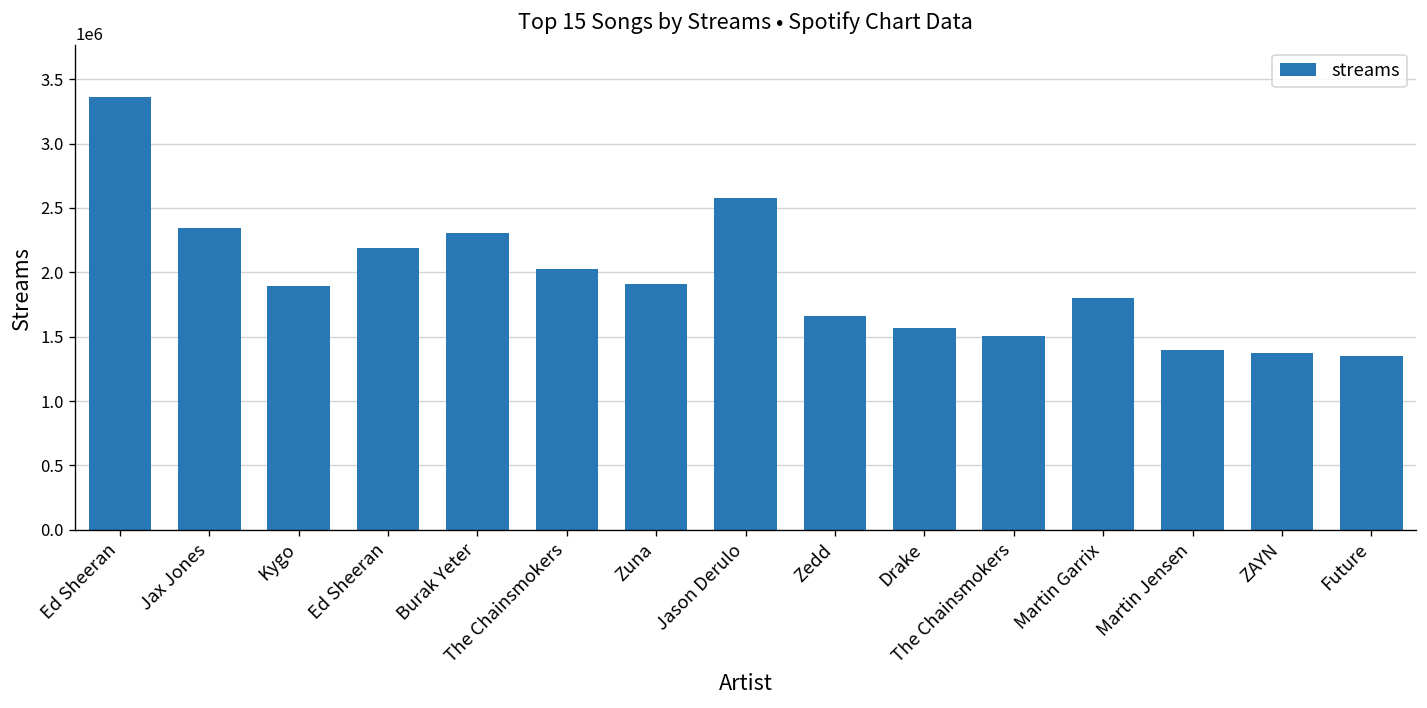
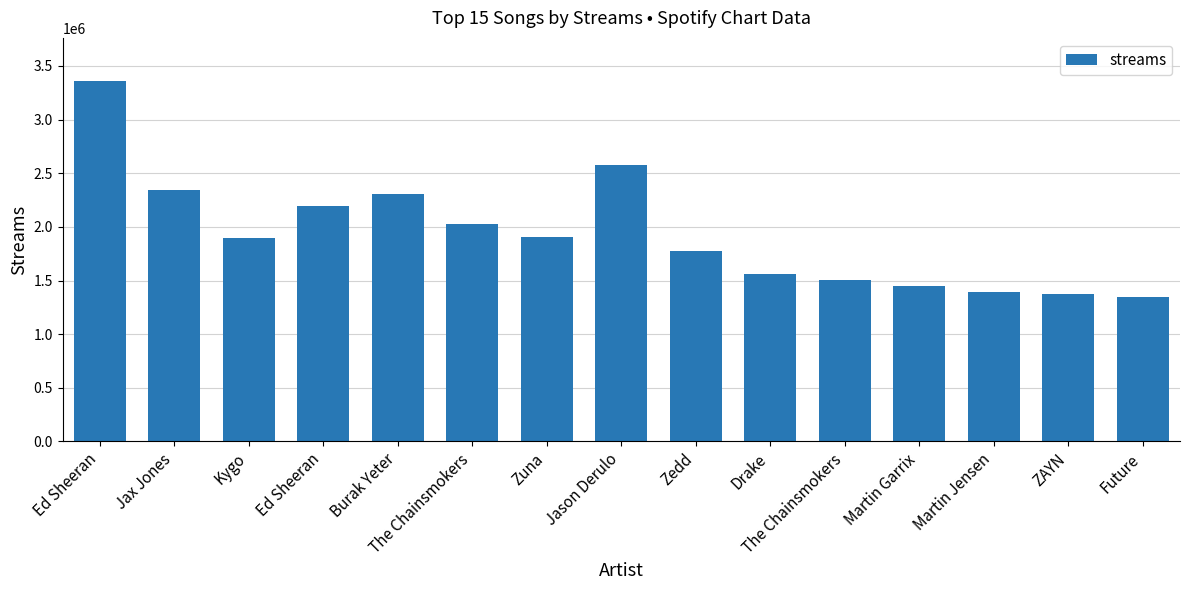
  {
    "Jax Jones": 2340000,
    "Kygo": 1890000,
    "Burak Yeter": 2310000,
    "Zuna": 1910000,
    "Jason Derulo": 2580000,
-   "Zedd": 1660000,
+   "Zedd": 1780000,
    "Drake": 1560000,
-   "Martin Garrix": 1800000,
+   "Martin Garrix": 1450000,
    "Martin Jensen": 1390000,
    "ZAYN": 1370000,
    "Future": 1350000
  }
